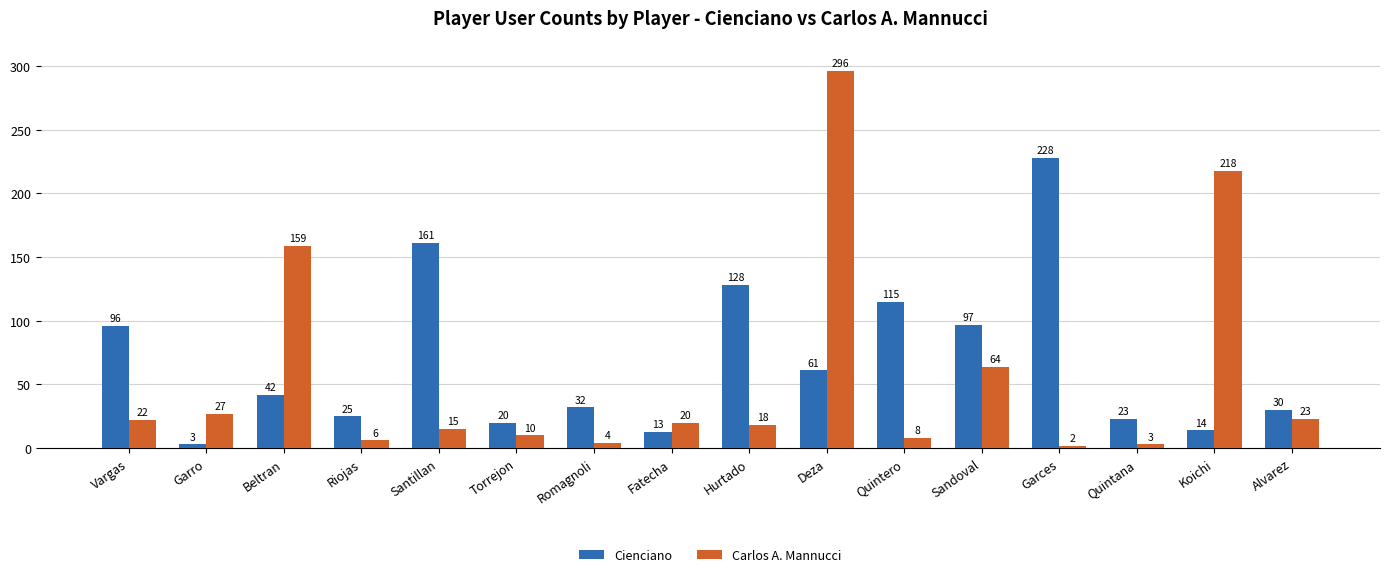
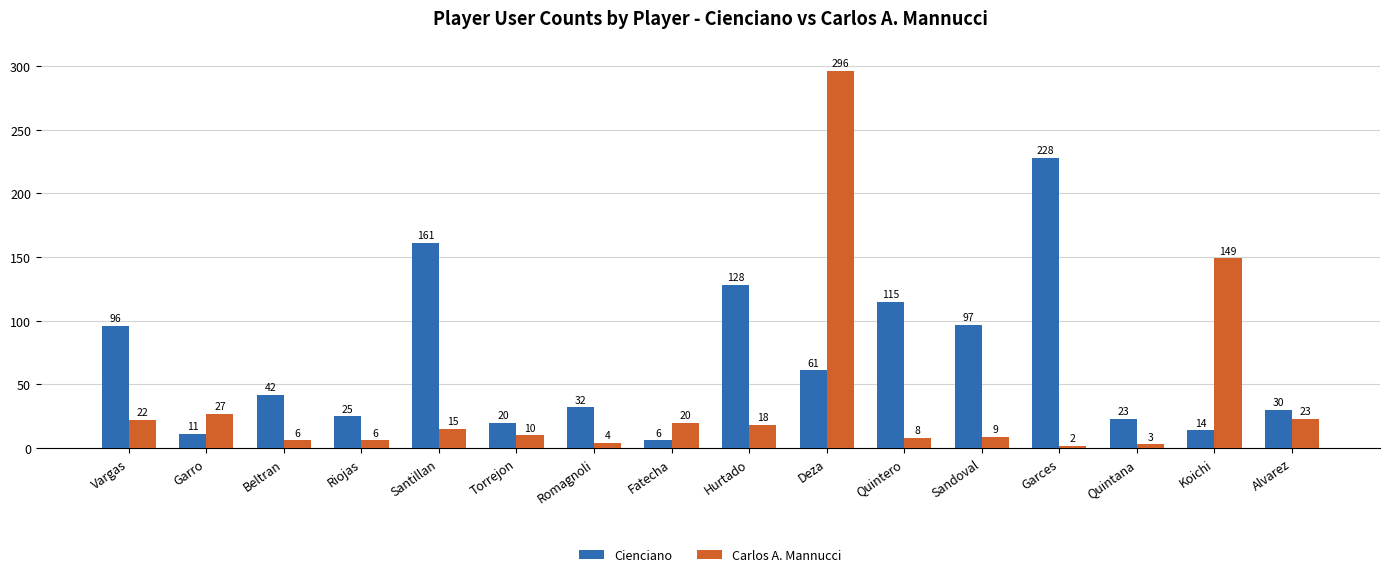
  {
    "Cienciano": {
      "Vargas": 96,
-     "Garro": 3,
+     "Garro": 11,
      "Beltran": 42,
      "Riojas": 25,
      "Santillan": 161,
      "Torrejon": 20,
      "Romagnoli": 32,
-     "Fatecha": 13,
+     "Fatecha": 6,
      "Hurtado": 128,
      "Deza": 61,
      "Quintero": 115,
      "Sandoval": 97,
      "Garces": 228,
      "Quintana": 23,
      "Koichi": 14,
      "Alvarez": 30
    },
    "Carlos A. Mannucci": {
      "Vargas": 22,
      "Garro": 27,
-     "Beltran": 159,
+     "Beltran": 6,
      "Riojas": 6,
      "Santillan": 15,
      "Torrejon": 10,
      "Romagnoli": 4,
      "Fatecha": 20,
      "Hurtado": 18,
      "Deza": 296,
      "Quintero": 8,
-     "Sandoval": 64,
+     "Sandoval": 9,
      "Garces": 2,
      "Quintana": 3,
-     "Koichi": 218,
+     "Koichi": 149,
      "Alvarez": 23
    }
  }
